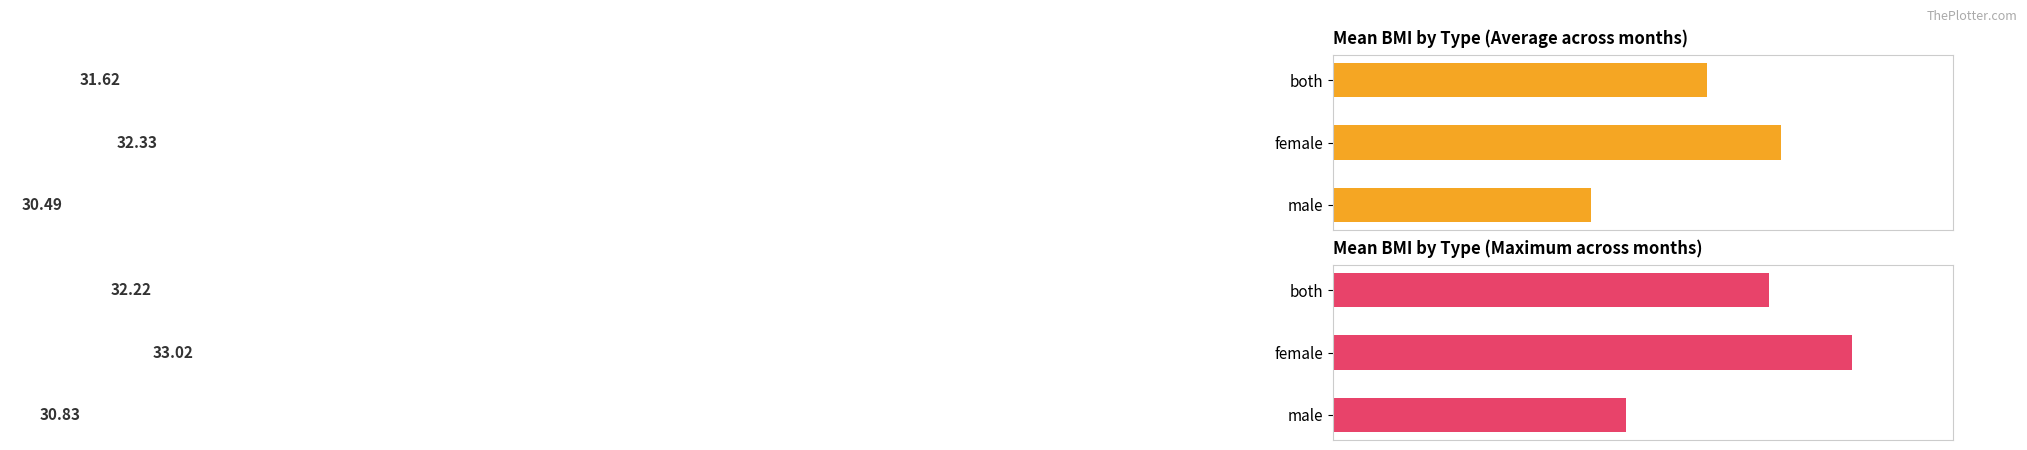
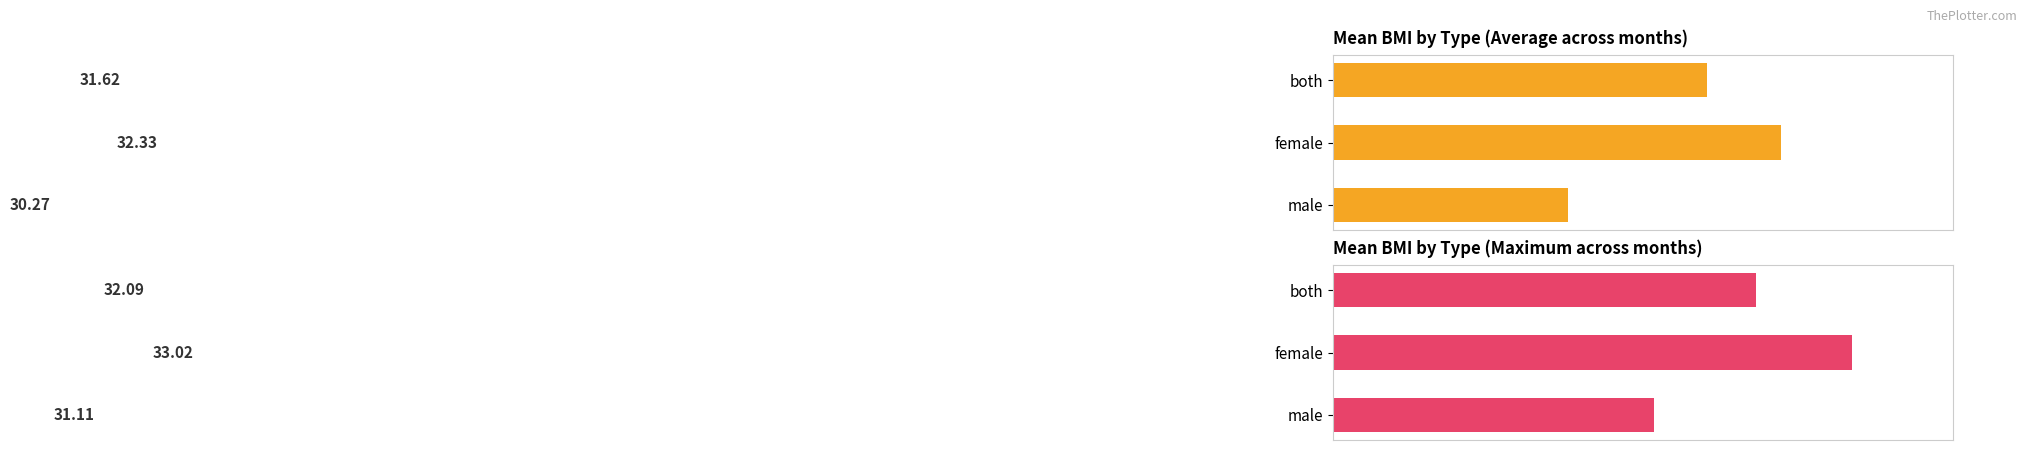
  {
    "Mean BMI by Type (Average across months)": {
      "both": 31.62,
      "female": 32.33,
-     "male": 30.49
+     "male": 30.27
    },
    "Mean BMI by Type (Maximum across months)": {
-     "both": 32.22,
+     "both": 32.09,
      "female": 33.02,
-     "male": 30.83
+     "male": 31.11
    }
  }
